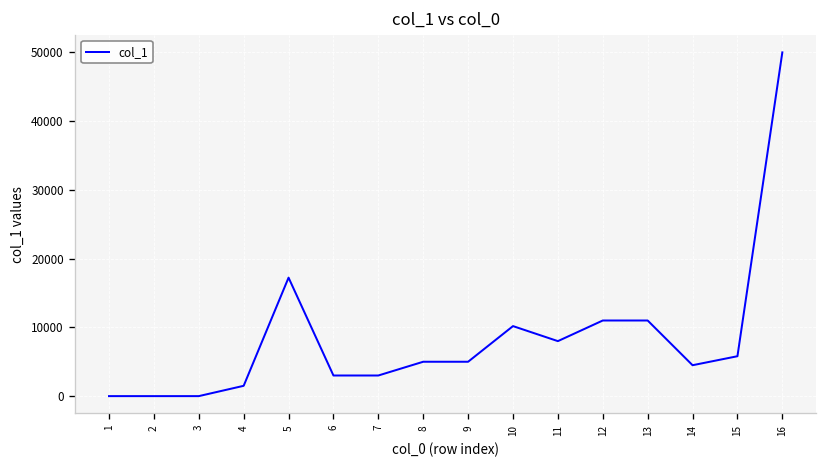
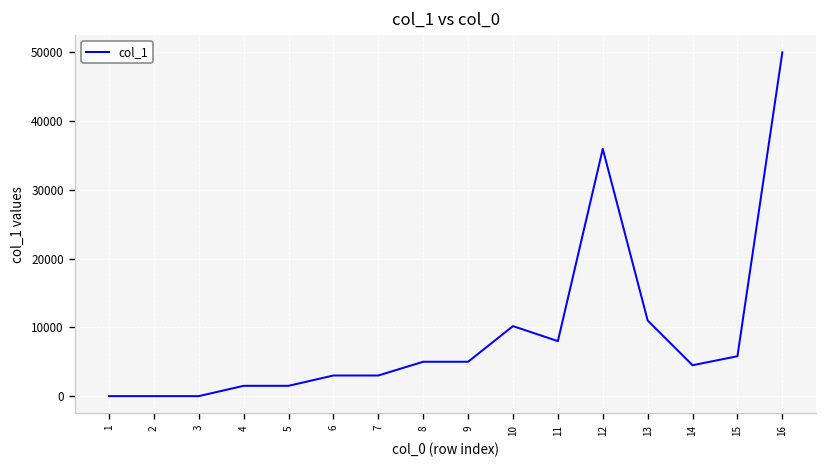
  {
    "1": 0,
    "2": 0,
    "3": 0,
    "4": 1000,
-   "5": 17000,
+   "5": 2000,
    "6": 3000,
    "7": 3000,
    "8": 5000,
    "9": 5000,
    "10": 10000,
    "11": 8000,
-   "12": 11000,
+   "12": 36000,
    "13": 11000,
    "14": 4000,
    "15": 6000,
    "16": 50000
  }
